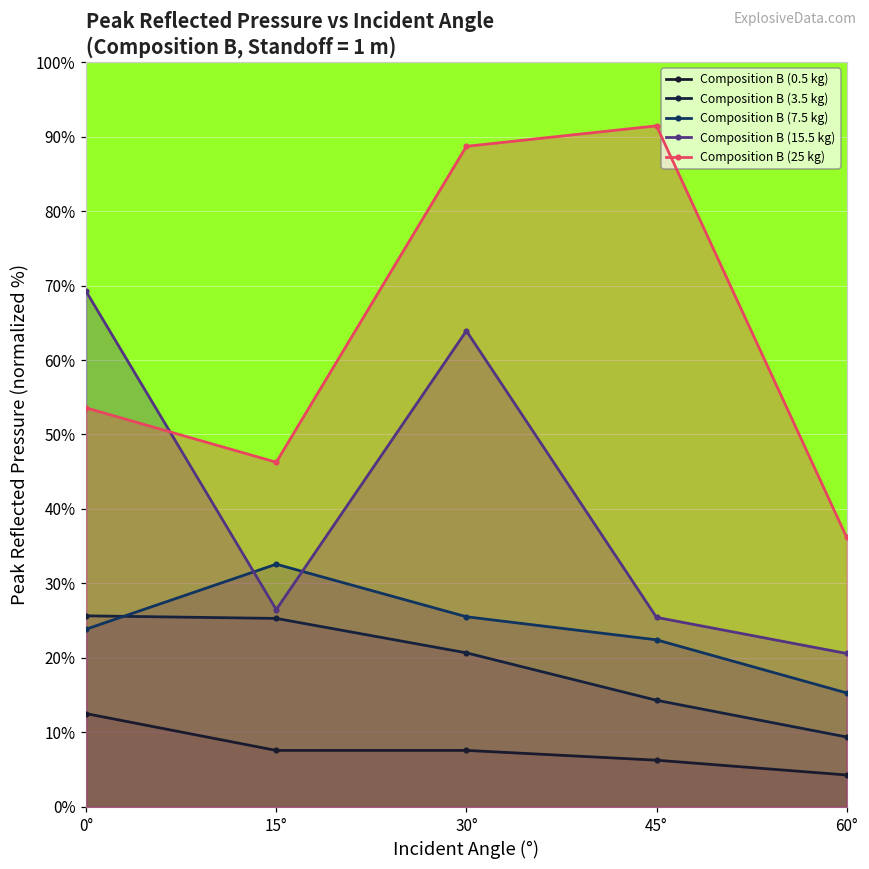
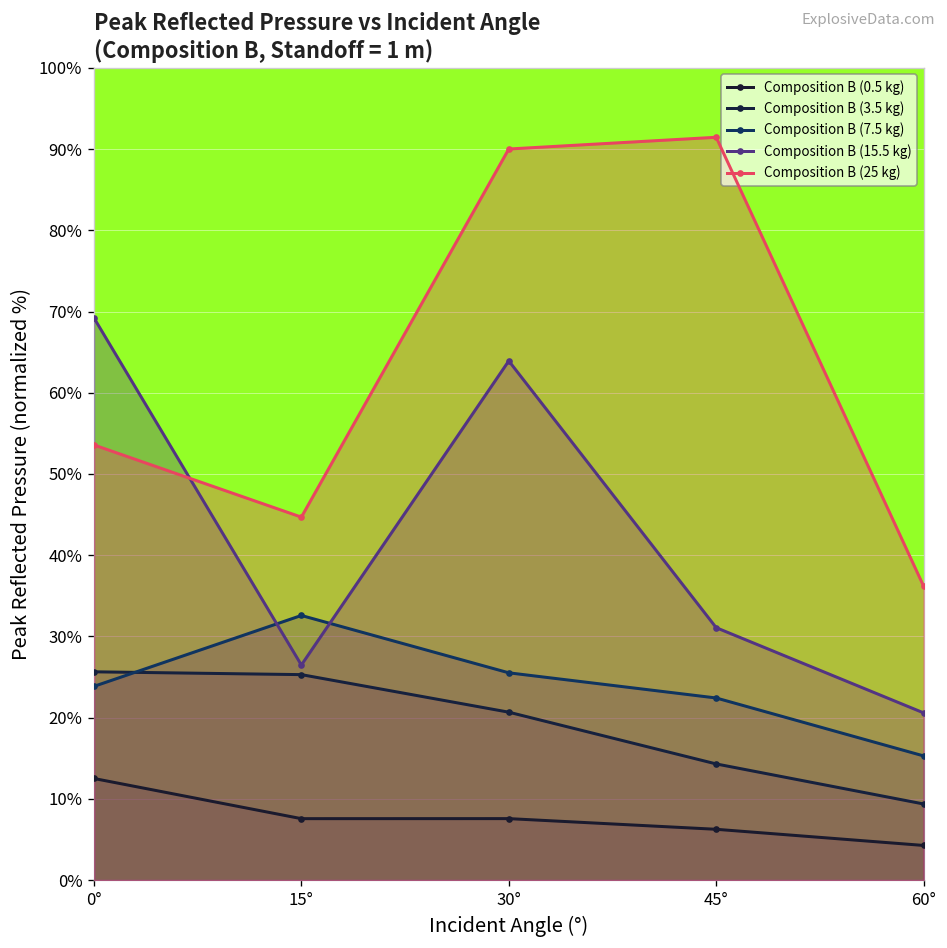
  {
    "Composition B (15.5 kg)": {
      "0°": "69%",
      "15°": "26%",
      "30°": "64%",
-     "45°": "25%",
+     "45°": "31%",
      "60°": "21%"
    },
    "Composition B (25 kg)": {
      "0°": "54%",
-     "15°": "46%",
-     "30°": "89%",
+     "15°": "45%",
+     "30°": "90%",
      "45°": "91%",
      "60°": "36%"
    }
  }
